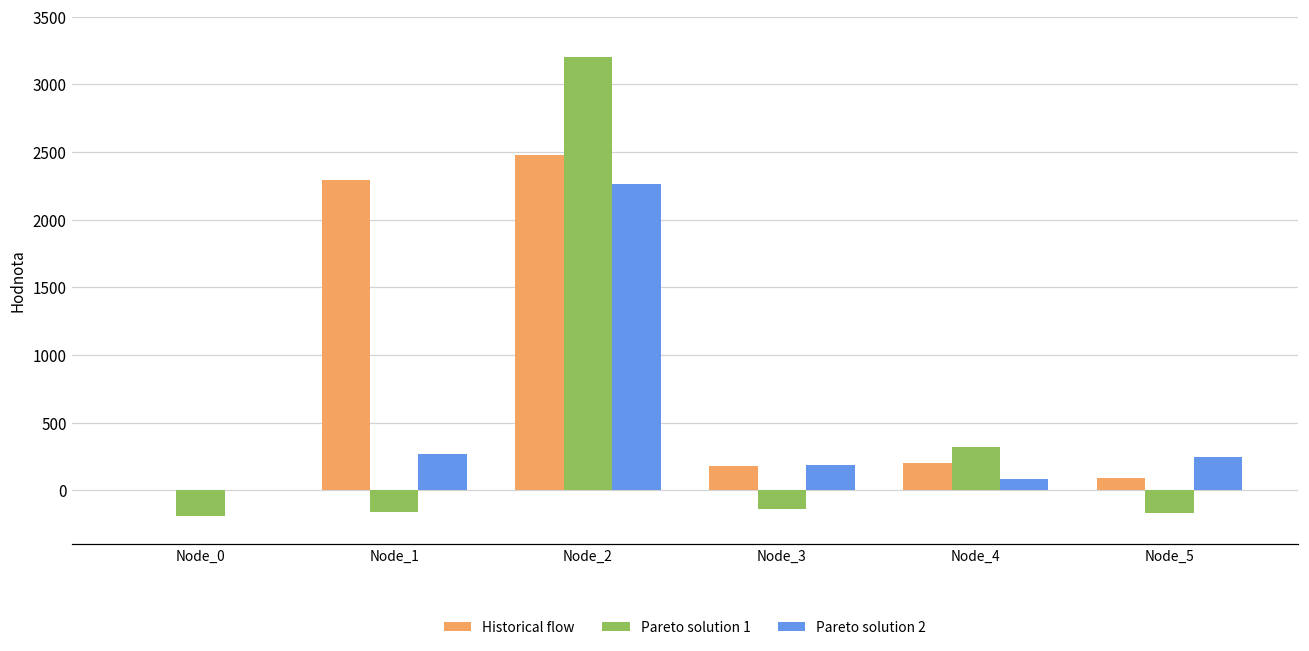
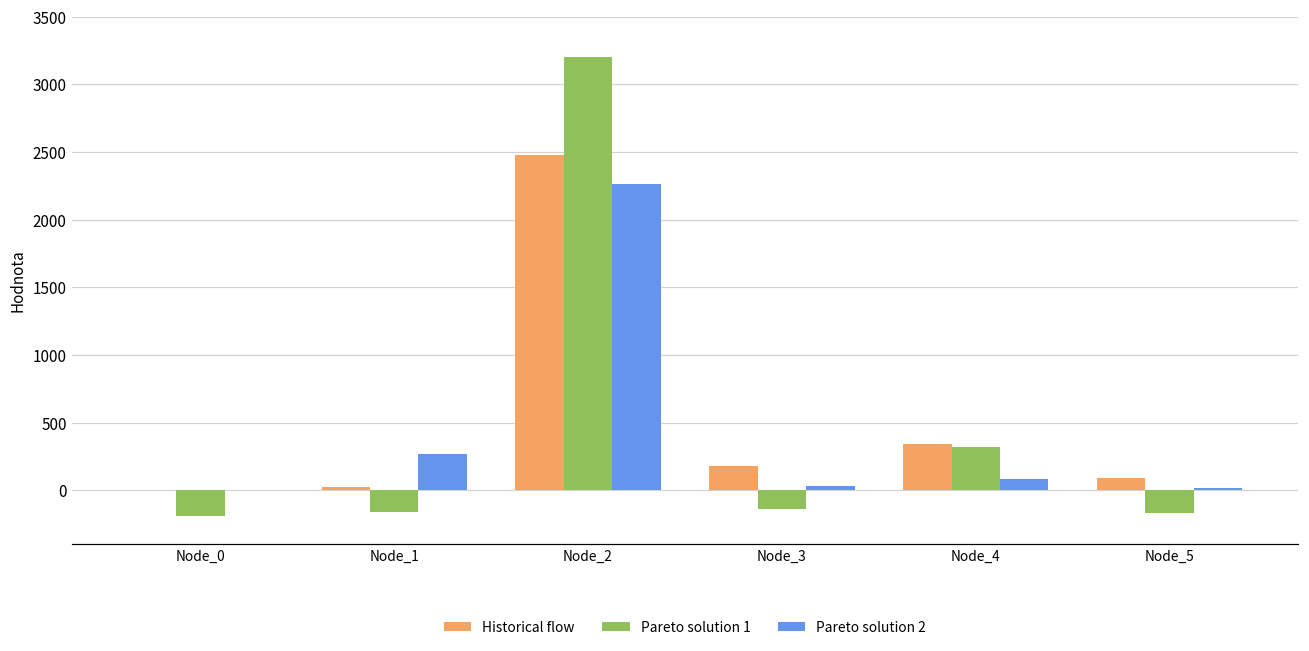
  {
    "Historical flow": {
-     "Node_1": 2290,
+     "Node_1": 20,
      "Node_2": 2480,
      "Node_3": 180,
-     "Node_4": 200,
+     "Node_4": 340,
      "Node_5": 90
    },
    "Pareto solution 1": {
      "Node_0": -190,
      "Node_1": -160,
      "Node_2": 3200,
      "Node_3": -140,
      "Node_4": 320,
      "Node_5": -160
    },
    "Pareto solution 2": {
      "Node_1": 270,
      "Node_2": 2260,
-     "Node_3": 190,
+     "Node_3": 30,
      "Node_4": 80,
-     "Node_5": 250
+     "Node_5": 20
    }
  }
